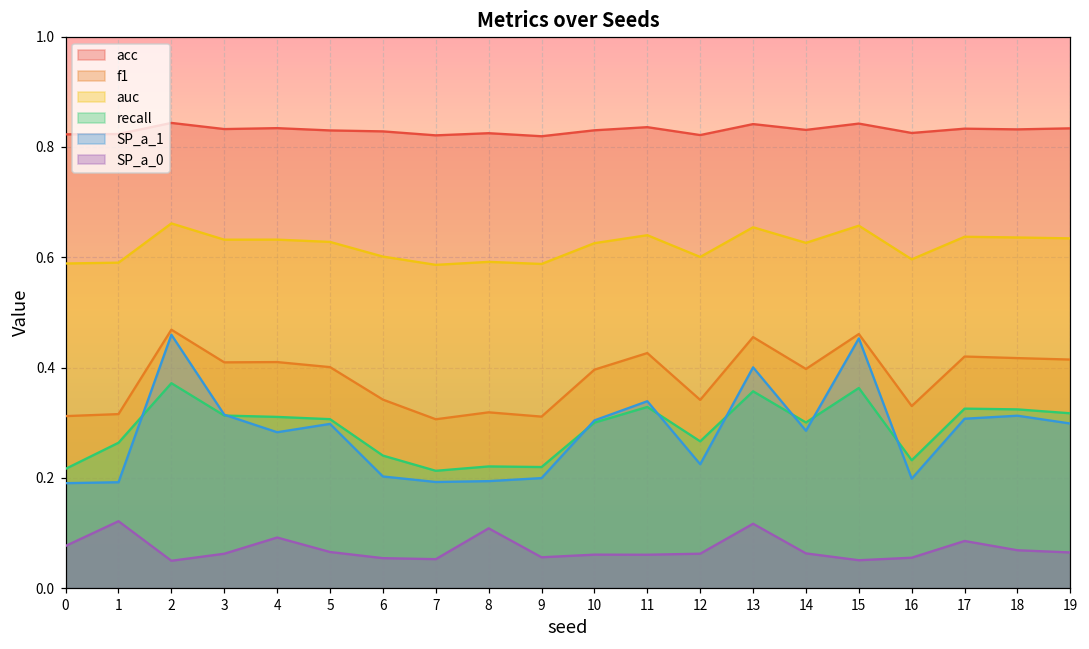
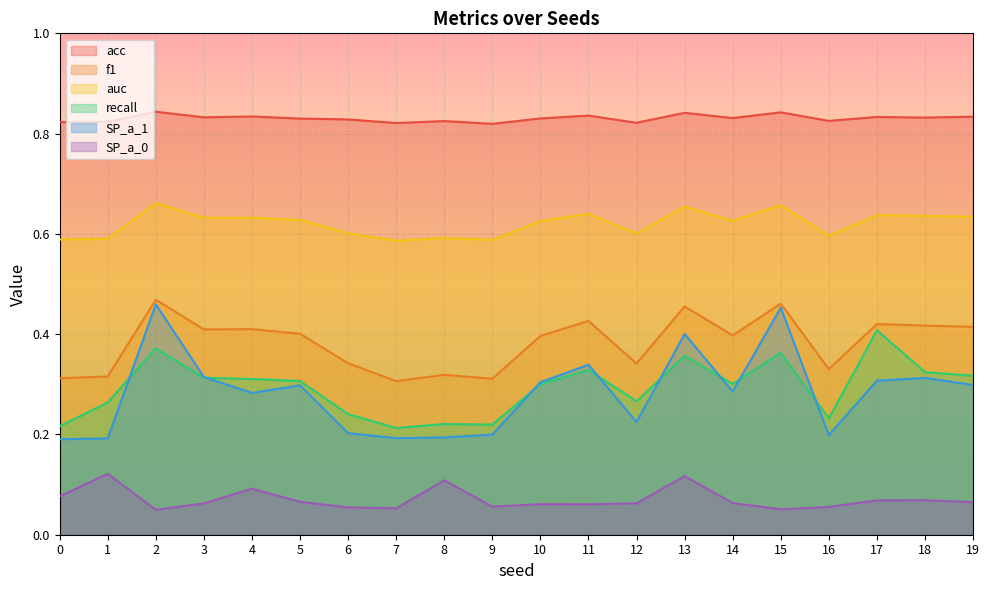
  {
    "recall": {
      "0": 0.22,
      "1": 0.26,
      "2": 0.37,
      "4": 0.31,
      "5": 0.31,
      "6": 0.24,
      "7": 0.21,
      "8": 0.22,
      "9": 0.22,
      "11": 0.33,
      "12": 0.27,
      "13": 0.36,
      "14": 0.30,
      "15": 0.36,
      "16": 0.23,
-     "17": 0.33,
+     "17": 0.41,
      "18": 0.32,
      "19": 0.32
    },
    "SP_a_1": {
      "0": 0.19,
      "1": 0.19,
      "2": 0.46,
      "4": 0.28,
      "5": 0.30,
      "6": 0.20,
      "7": 0.19,
      "8": 0.19,
      "9": 0.20,
      "11": 0.34,
      "12": 0.22,
      "13": 0.40,
      "14": 0.29,
      "15": 0.45,
      "16": 0.20,
      "17": 0.31,
      "18": 0.31,
      "19": 0.30
    },
    "SP_a_0": {
      "0": 0.08,
      "1": 0.12,
      "2": 0.05,
      "3": 0.06,
      "4": 0.09,
      "5": 0.07,
      "6": 0.05,
      "7": 0.05,
      "8": 0.11,
      "9": 0.06,
      "10": 0.06,
      "11": 0.06,
      "12": 0.06,
      "13": 0.12,
      "14": 0.06,
      "15": 0.05,
      "16": 0.06,
-     "17": 0.09,
+     "17": 0.07,
      "18": 0.07,
      "19": 0.06
    }
  }
